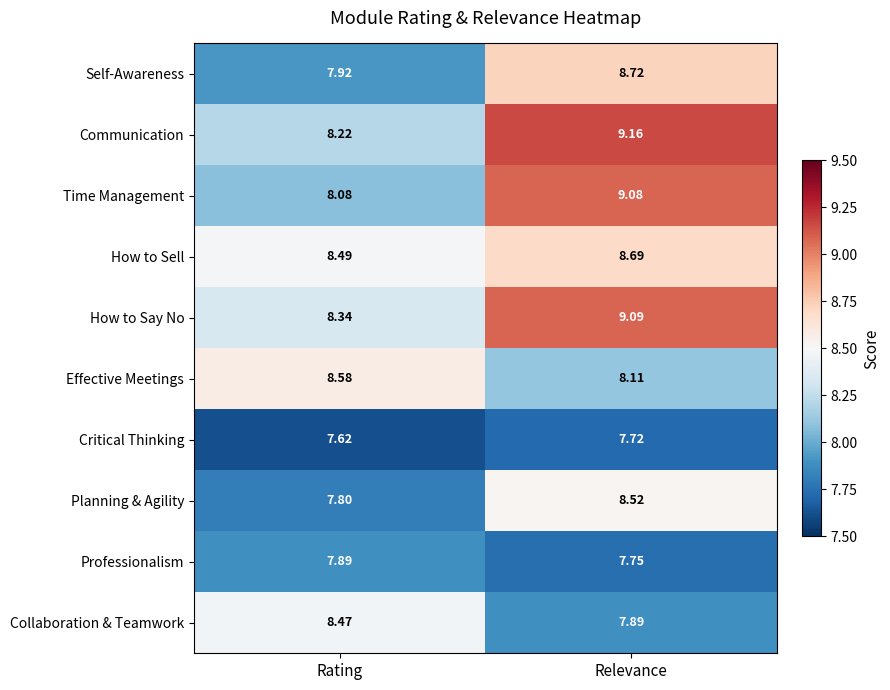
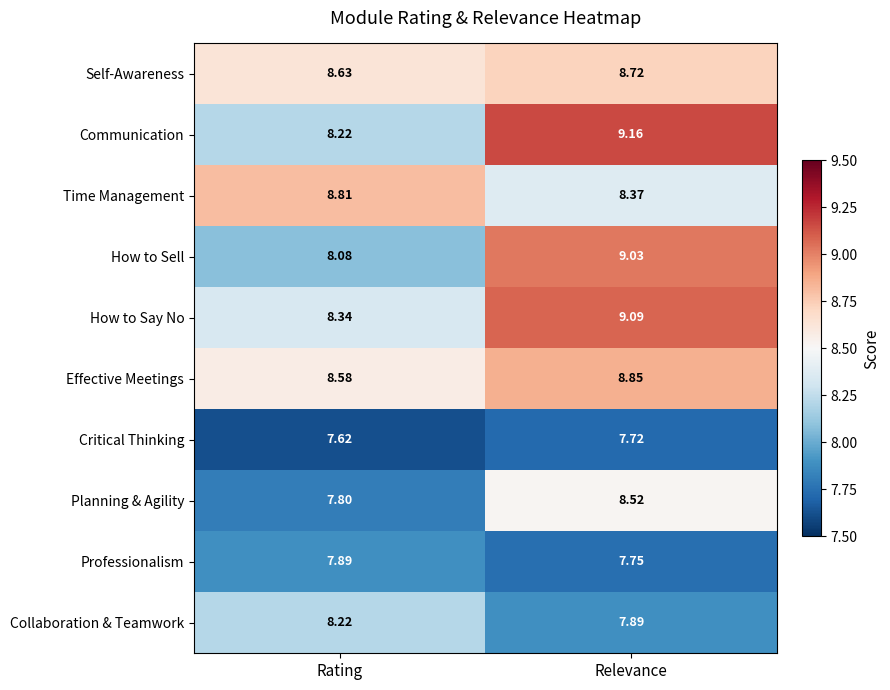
  {
    "Self-Awareness": {
-     "Rating": 7.92,
+     "Rating": 8.63,
      "Relevance": 8.72
    },
    "Communication": {
      "Rating": 8.22,
      "Relevance": 9.16
    },
    "Time Management": {
-     "Rating": 8.08,
-     "Relevance": 9.08
+     "Rating": 8.81,
+     "Relevance": 8.37
    },
    "How to Sell": {
-     "Rating": 8.49,
-     "Relevance": 8.69
+     "Rating": 8.08,
+     "Relevance": 9.03
    },
    "How to Say No": {
      "Rating": 8.34,
      "Relevance": 9.09
    },
    "Effective Meetings": {
      "Rating": 8.58,
-     "Relevance": 8.11
+     "Relevance": 8.85
    },
    "Critical Thinking": {
      "Rating": 7.62,
      "Relevance": 7.72
    },
    "Planning & Agility": {
      "Rating": 7.80,
      "Relevance": 8.52
    },
    "Professionalism": {
      "Rating": 7.89,
      "Relevance": 7.75
    },
    "Collaboration & Teamwork": {
-     "Rating": 8.47,
+     "Rating": 8.22,
      "Relevance": 7.89
    }
  }
